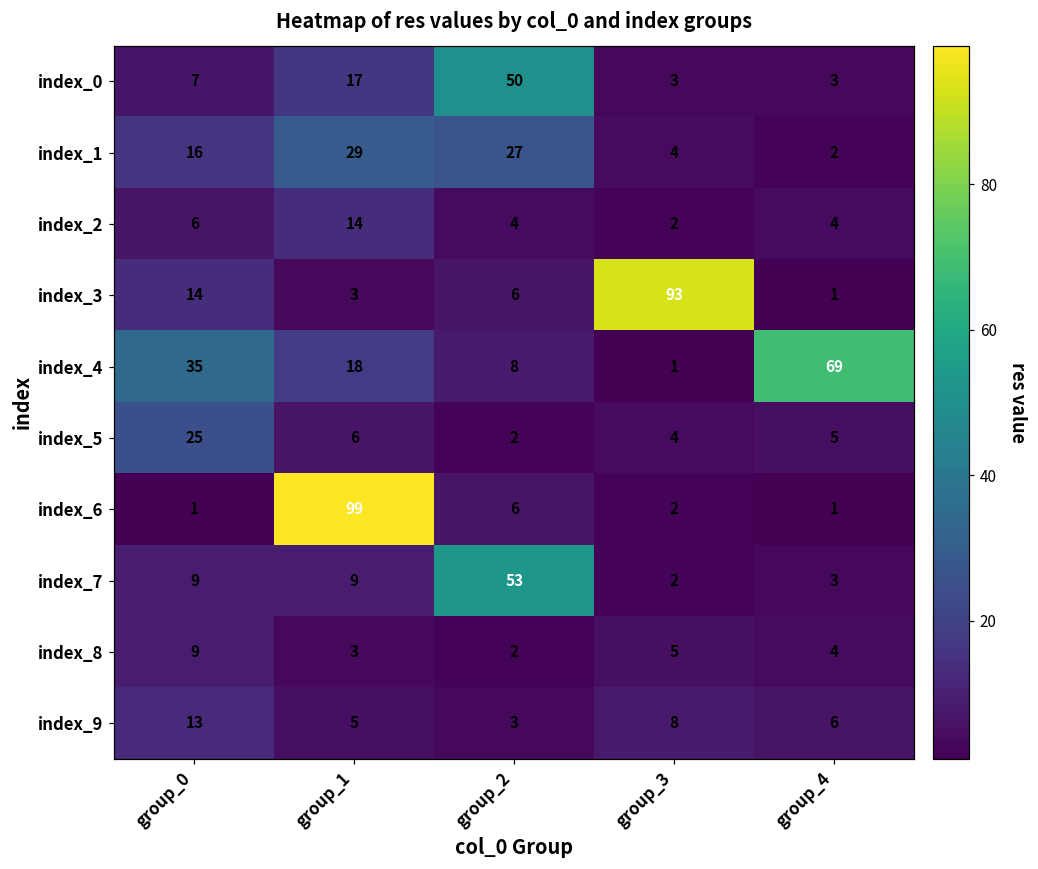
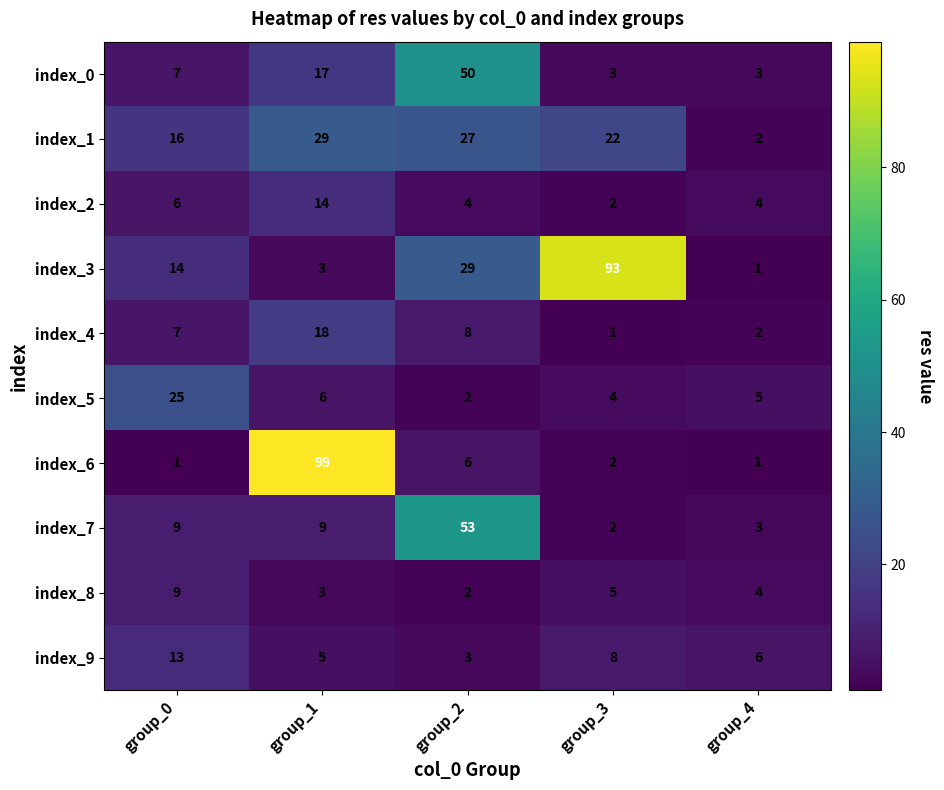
  {
    "index_0": {
      "group_0": 7,
      "group_1": 17,
      "group_2": 50,
      "group_3": 3,
      "group_4": 3
    },
    "index_1": {
      "group_0": 16,
      "group_1": 29,
      "group_2": 27,
-     "group_3": 4,
+     "group_3": 22,
      "group_4": 2
    },
    "index_2": {
      "group_0": 6,
      "group_1": 14,
      "group_2": 4,
      "group_3": 2,
      "group_4": 4
    },
    "index_3": {
      "group_0": 14,
      "group_1": 3,
-     "group_2": 6,
+     "group_2": 29,
      "group_3": 93,
      "group_4": 1
    },
    "index_4": {
-     "group_0": 35,
+     "group_0": 7,
      "group_1": 18,
      "group_2": 8,
      "group_3": 1,
-     "group_4": 69
+     "group_4": 2
    },
    "index_5": {
      "group_0": 25,
      "group_1": 6,
      "group_2": 2,
      "group_3": 4,
      "group_4": 5
    },
    "index_6": {
      "group_0": 1,
      "group_1": 99,
      "group_2": 6,
      "group_3": 2,
      "group_4": 1
    },
    "index_7": {
      "group_0": 9,
      "group_1": 9,
      "group_2": 53,
      "group_3": 2,
      "group_4": 3
    },
    "index_8": {
      "group_0": 9,
      "group_1": 3,
      "group_2": 2,
      "group_3": 5,
      "group_4": 4
    },
    "index_9": {
      "group_0": 13,
      "group_1": 5,
      "group_2": 3,
      "group_3": 8,
      "group_4": 6
    }
  }
